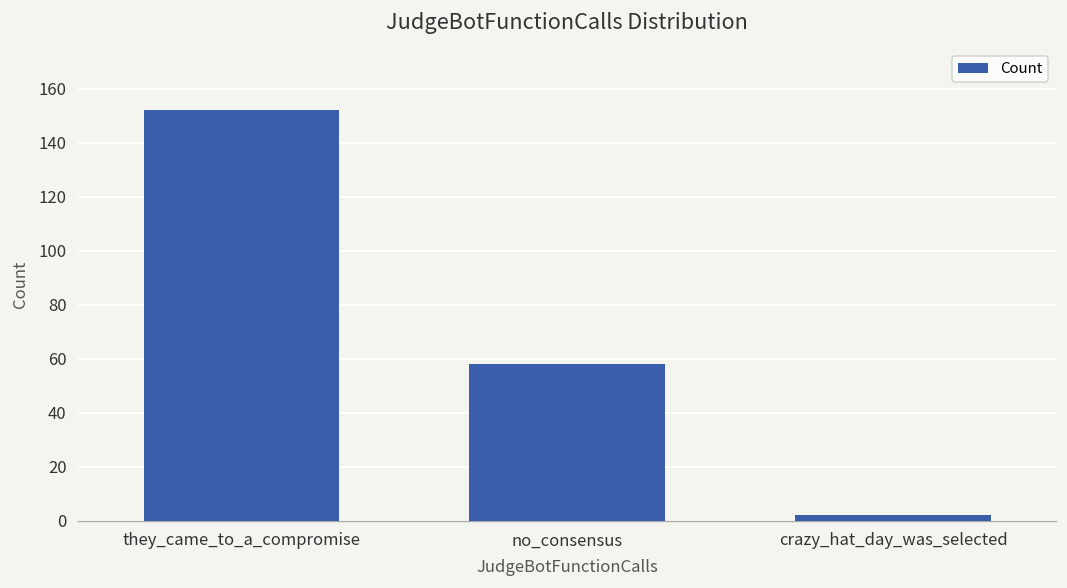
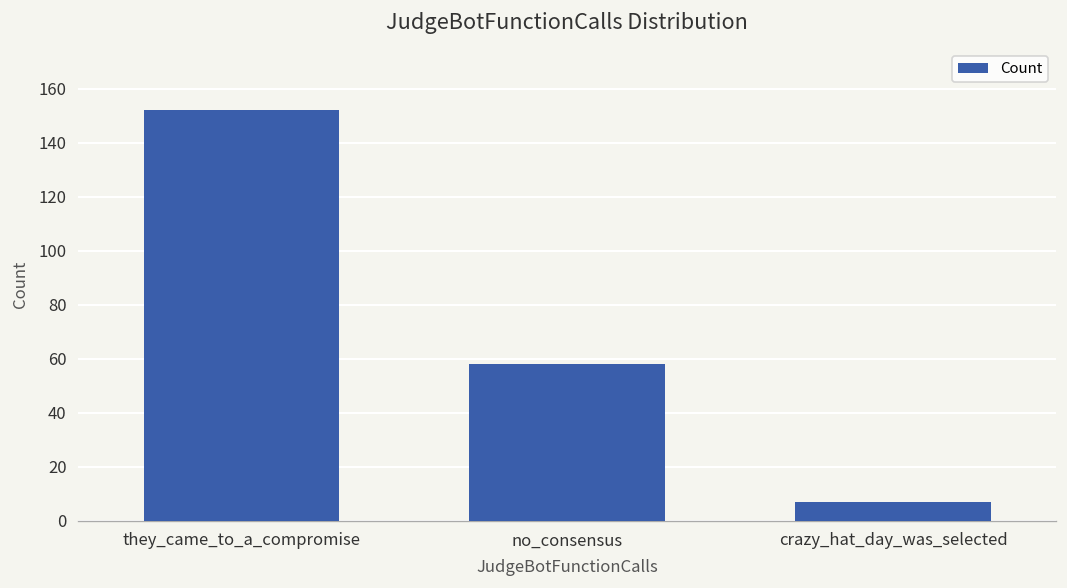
  {
    "they_came_to_a_compromise": 152,
    "no_consensus": 58,
-   "crazy_hat_day_was_selected": 2
+   "crazy_hat_day_was_selected": 7
  }
